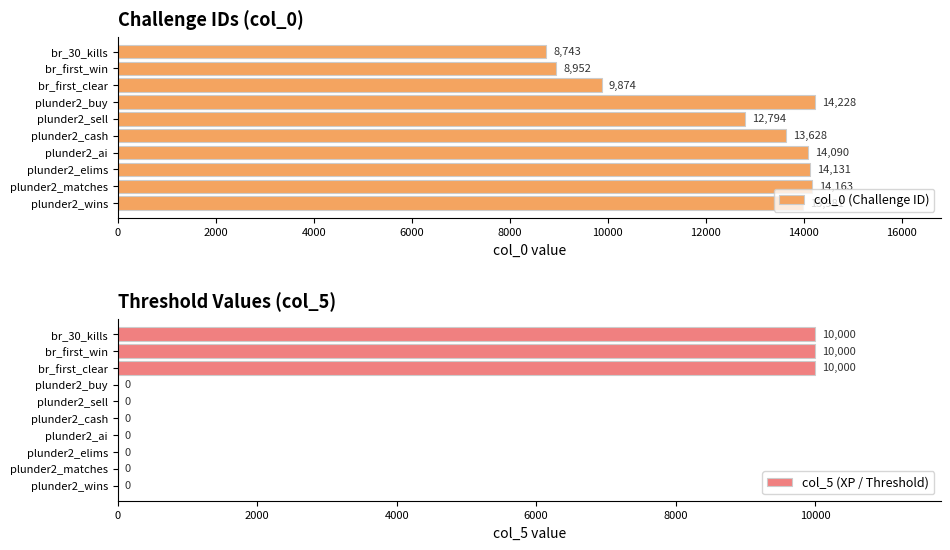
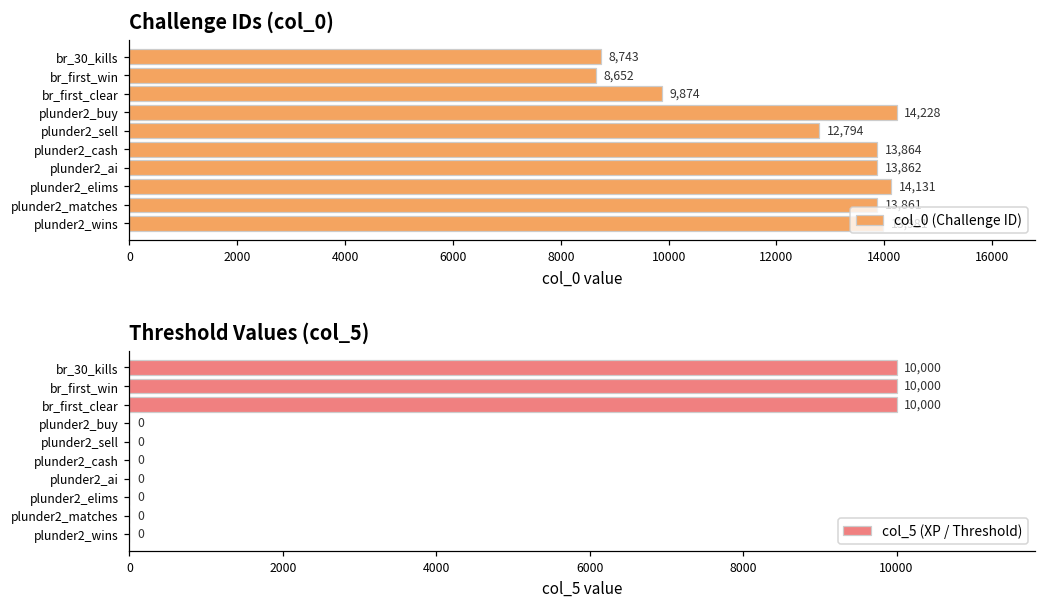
  {
    "Challenge IDs (col_0)": {
      "br_30_kills": "8,743",
-     "br_first_win": "8,952",
+     "br_first_win": "8,652",
      "br_first_clear": "9,874",
      "plunder2_buy": "14,228",
      "plunder2_sell": "12,794",
-     "plunder2_cash": "13,628",
-     "plunder2_ai": "14,090",
+     "plunder2_cash": "13,864",
+     "plunder2_ai": "13,862",
      "plunder2_elims": "14,131",
-     "plunder2_matches": "14200"
+     "plunder2_matches": "13900"
    },
    "Threshold Values (col_5)": {
      "br_30_kills": "10,000",
      "br_first_win": "10,000",
      "br_first_clear": "10,000",
      "plunder2_buy": "0",
      "plunder2_sell": "0",
      "plunder2_cash": "0",
      "plunder2_ai": "0",
      "plunder2_elims": "0",
      "plunder2_matches": "0",
      "plunder2_wins": "0"
    }
  }
